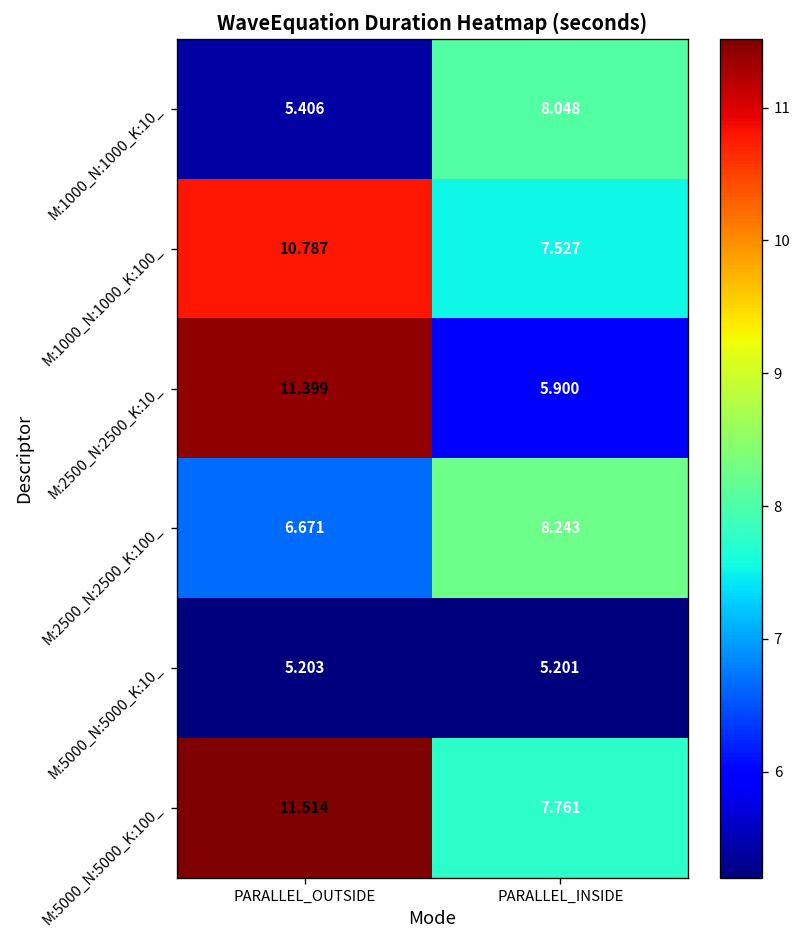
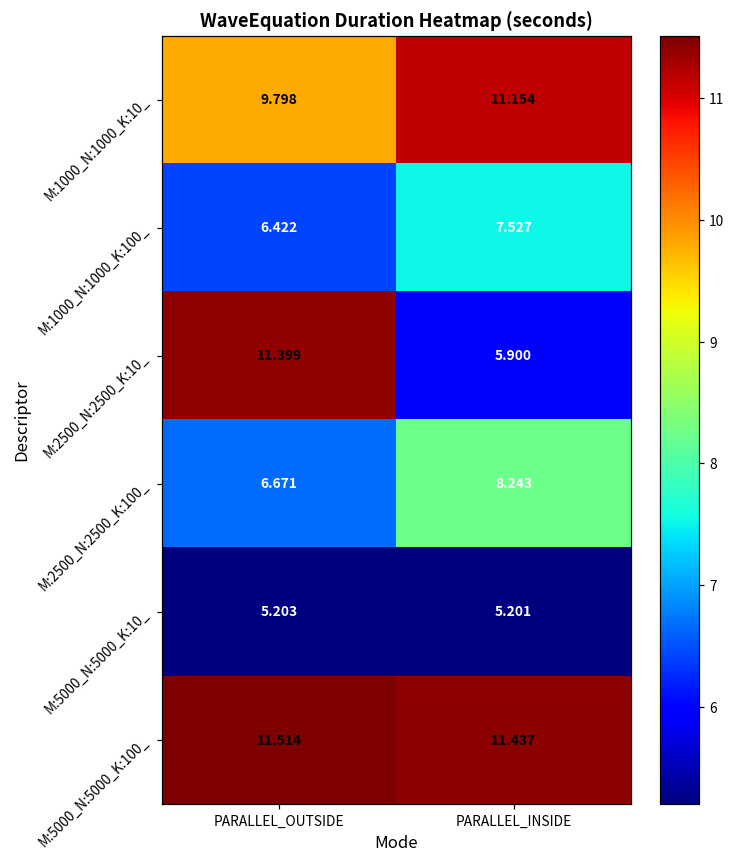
  {
    "M:1000_N:1000_K:10_": {
-     "PARALLEL_OUTSIDE": 5.406,
-     "PARALLEL_INSIDE": 8.048
+     "PARALLEL_OUTSIDE": 9.798,
+     "PARALLEL_INSIDE": 11.154
    },
    "M:1000_N:1000_K:100_": {
-     "PARALLEL_OUTSIDE": 10.787,
+     "PARALLEL_OUTSIDE": 6.422,
      "PARALLEL_INSIDE": 7.527
    },
    "M:2500_N:2500_K:10_": {
      "PARALLEL_OUTSIDE": 11.399,
      "PARALLEL_INSIDE": 5.900
    },
    "M:2500_N:2500_K:100_": {
      "PARALLEL_OUTSIDE": 6.671,
      "PARALLEL_INSIDE": 8.243
    },
    "M:5000_N:5000_K:10_": {
      "PARALLEL_OUTSIDE": 5.203,
      "PARALLEL_INSIDE": 5.201
    },
    "M:5000_N:5000_K:100_": {
      "PARALLEL_OUTSIDE": 11.514,
-     "PARALLEL_INSIDE": 7.761
+     "PARALLEL_INSIDE": 11.437
    }
  }
